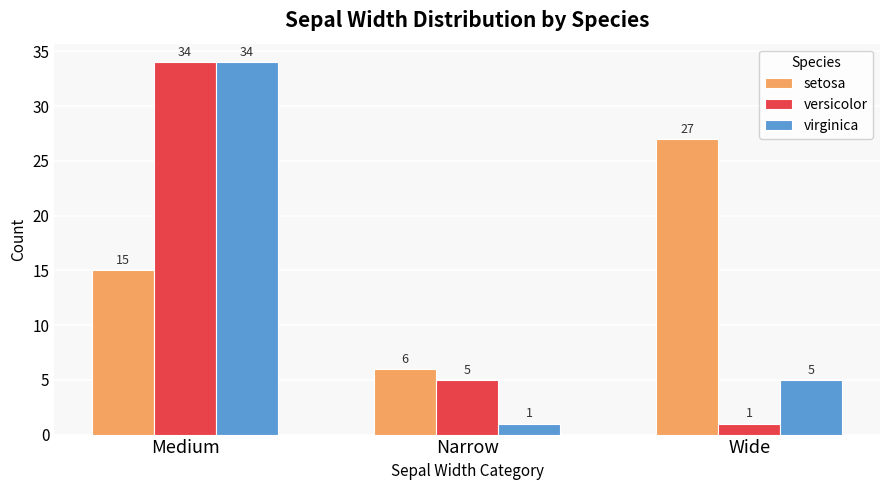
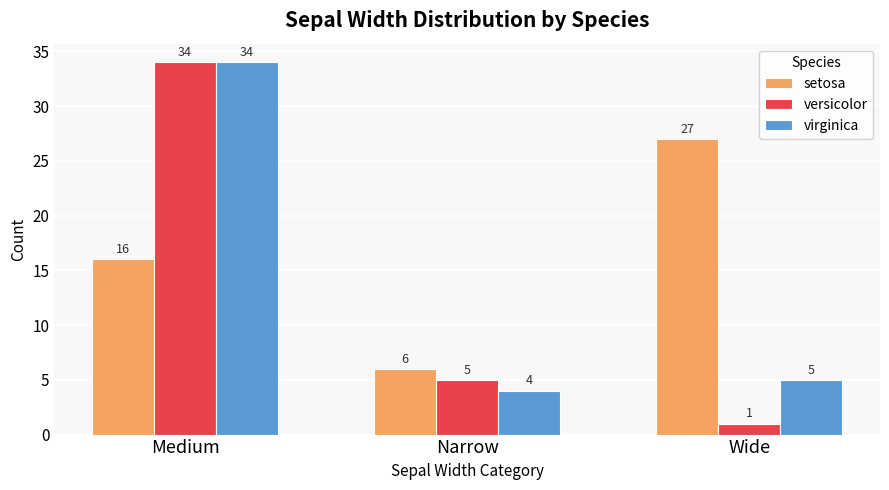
  {
    "setosa": {
-     "Medium": 15,
+     "Medium": 16,
      "Narrow": 6,
      "Wide": 27
    },
    "versicolor": {
      "Medium": 34,
      "Narrow": 5,
      "Wide": 1
    },
    "virginica": {
      "Medium": 34,
-     "Narrow": 1,
+     "Narrow": 4,
      "Wide": 5
    }
  }
